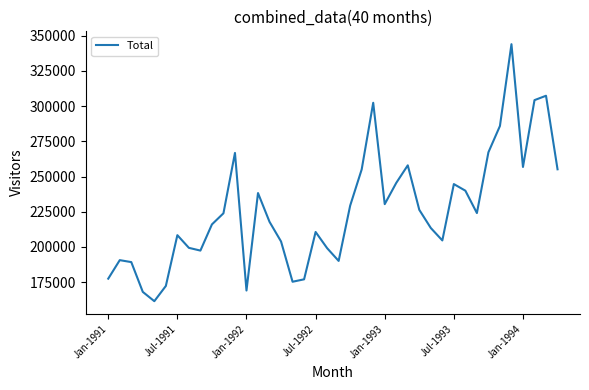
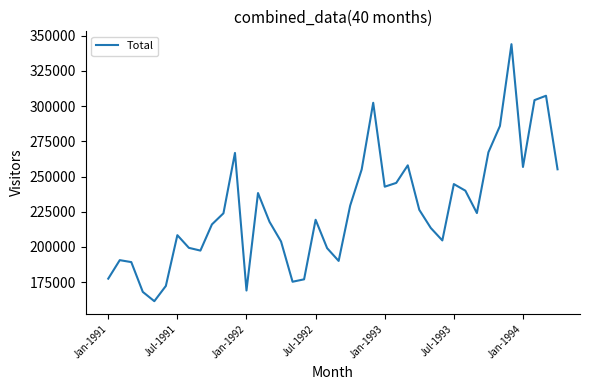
  {
    "Jan-1991": 177000,
    "Jul-1991": 208000,
    "Jan-1992": 169000,
-   "Jul-1992": 211000,
-   "Jan-1993": 230000,
+   "Jul-1992": 219000,
+   "Jan-1993": 243000,
    "Jul-1993": 245000,
    "Jan-1994": 257000
  }
